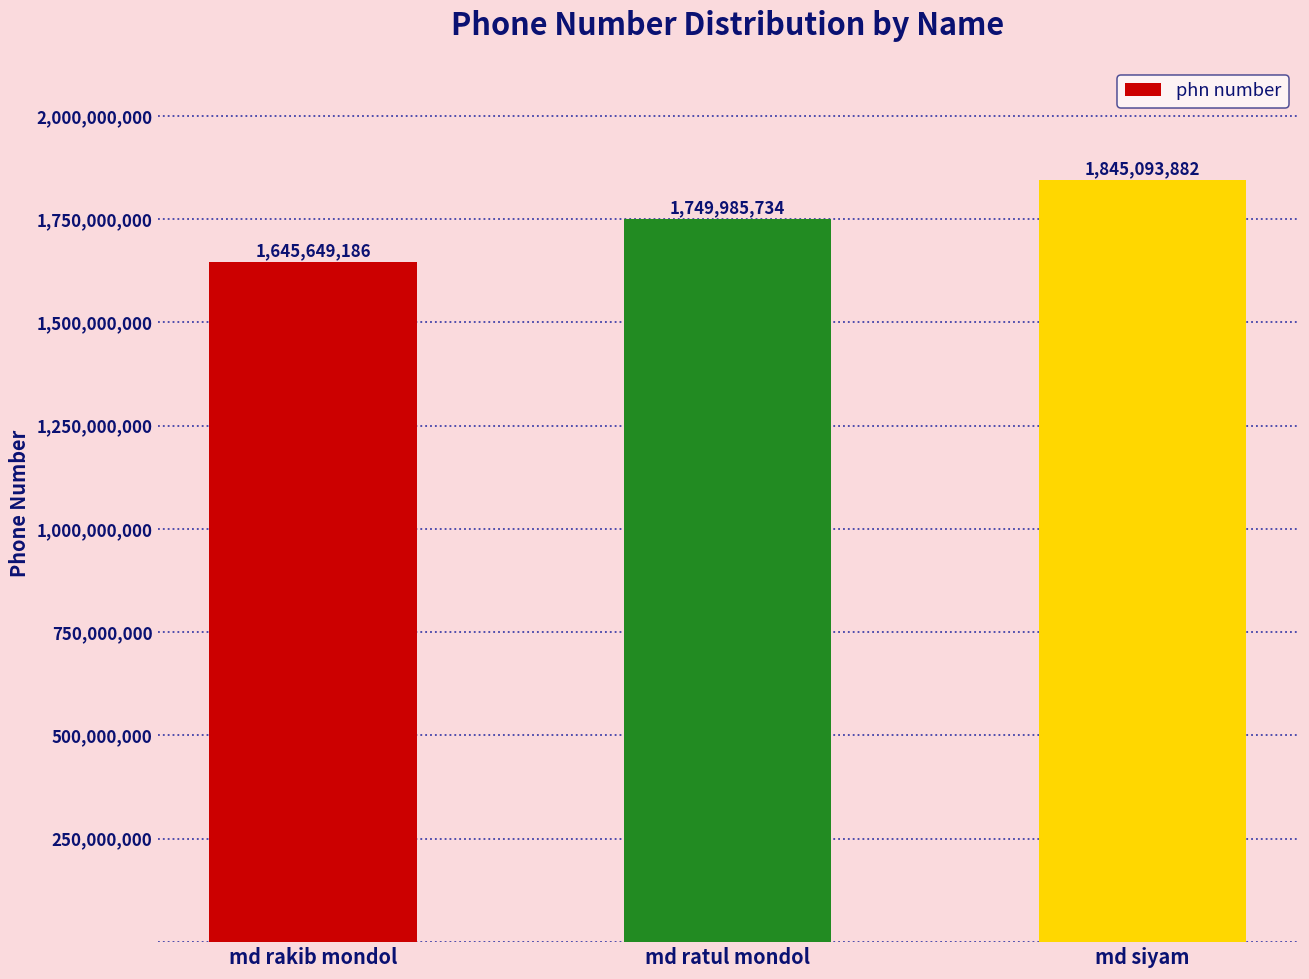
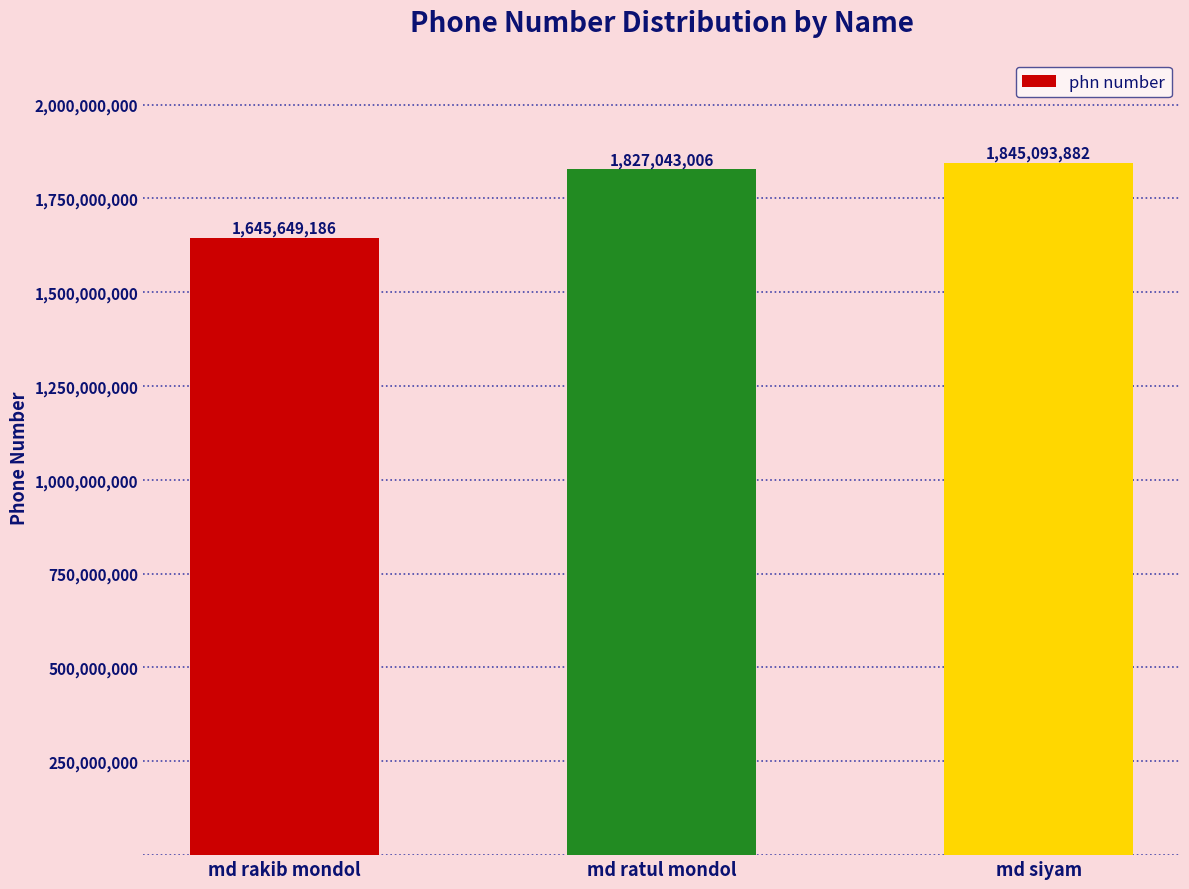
  {
    "md rakib mondol": "1,645,649,186",
-   "md ratul mondol": "1,749,985,734",
+   "md ratul mondol": "1,827,043,006",
    "md siyam": "1,845,093,882"
  }
